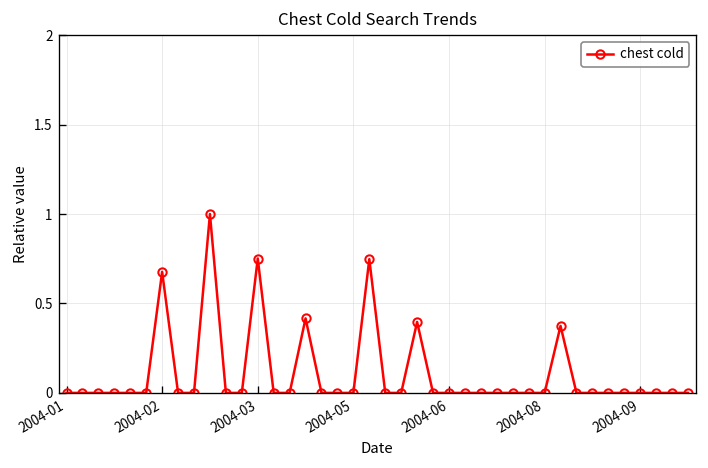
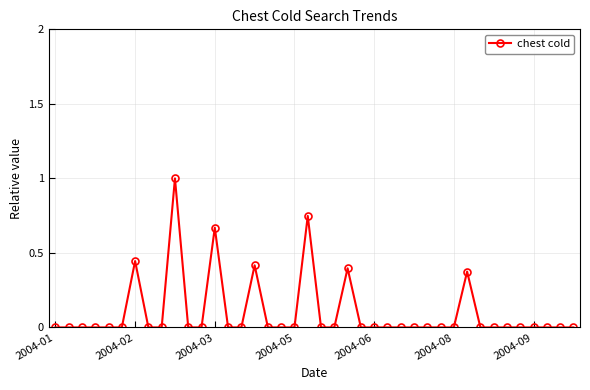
  {
    "2004-01": 0.00,
-   "2004-02": 0.68,
-   "2004-03": 0.75,
+   "2004-02": 0.45,
+   "2004-03": 0.67,
    "2004-05": 0.00,
    "2004-06": 0.00,
    "2004-08": 0.00,
    "2004-09": 0.00
  }
